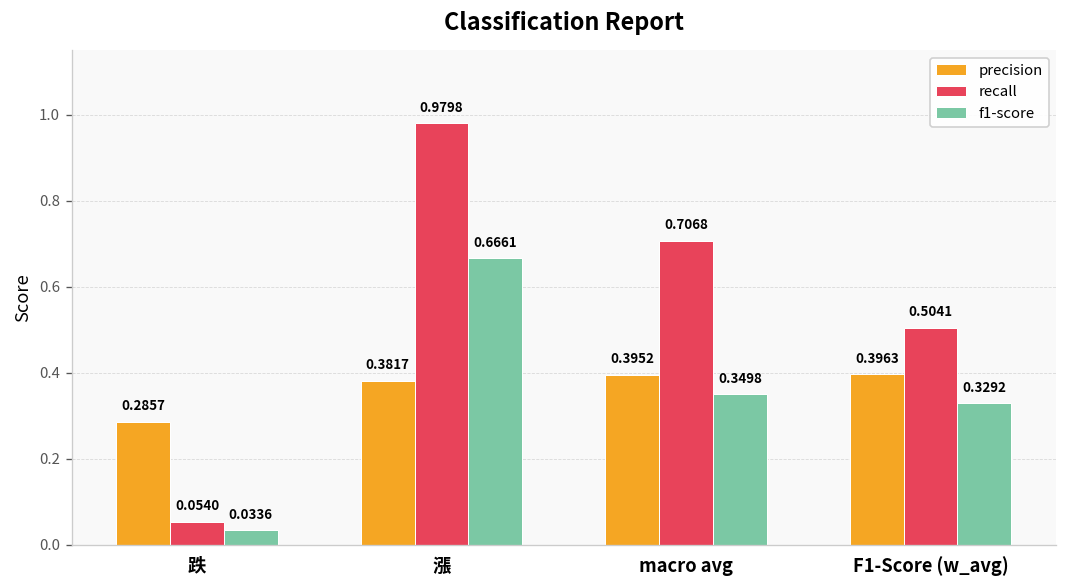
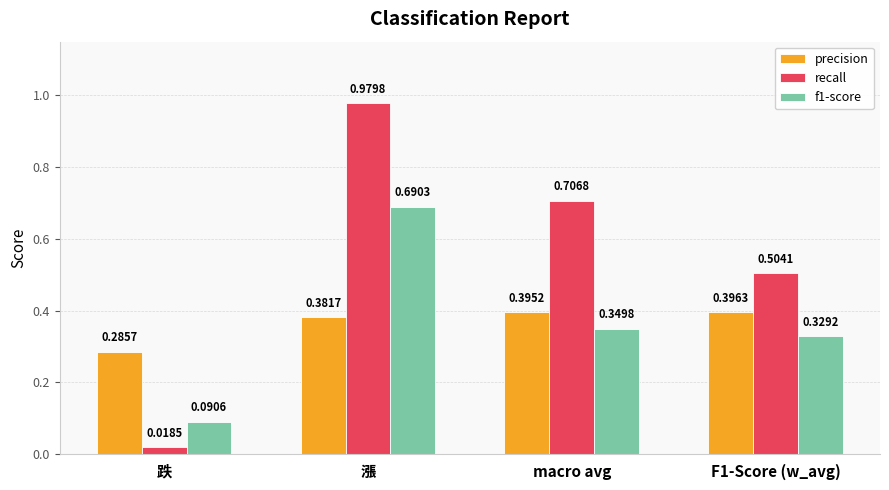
  {
    "precision": {
      "跌": 0.2857,
      "漲": 0.3817,
      "macro avg": 0.3952,
      "F1-Score (w_avg)": 0.3963
    },
    "recall": {
-     "跌": 0.0540,
+     "跌": 0.0185,
      "漲": 0.9798,
      "macro avg": 0.7068,
      "F1-Score (w_avg)": 0.5041
    },
    "f1-score": {
-     "跌": 0.0336,
-     "漲": 0.6661,
+     "跌": 0.0906,
+     "漲": 0.6903,
      "macro avg": 0.3498,
      "F1-Score (w_avg)": 0.3292
    }
  }
